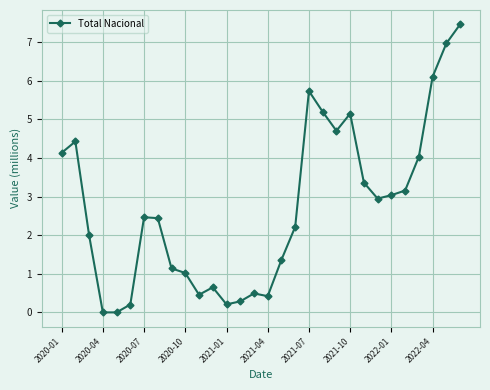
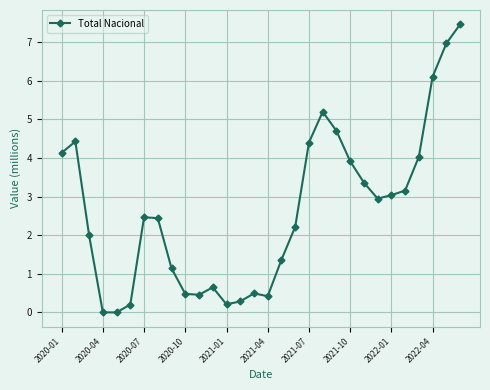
  {
    "2020-01": 4.1,
    "2020-04": 0.0,
    "2020-07": 2.5,
-   "2020-10": 1.0,
+   "2020-10": 0.5,
    "2021-01": 0.2,
    "2021-04": 0.4,
-   "2021-07": 5.7,
-   "2021-10": 5.1,
+   "2021-07": 4.4,
+   "2021-10": 3.9,
    "2022-01": 3.0,
    "2022-04": 6.1
  }
